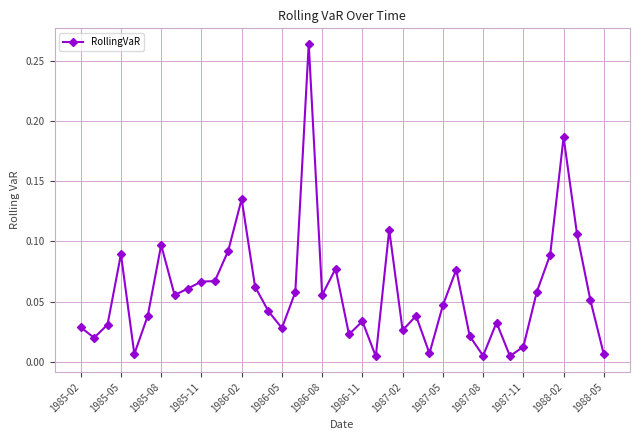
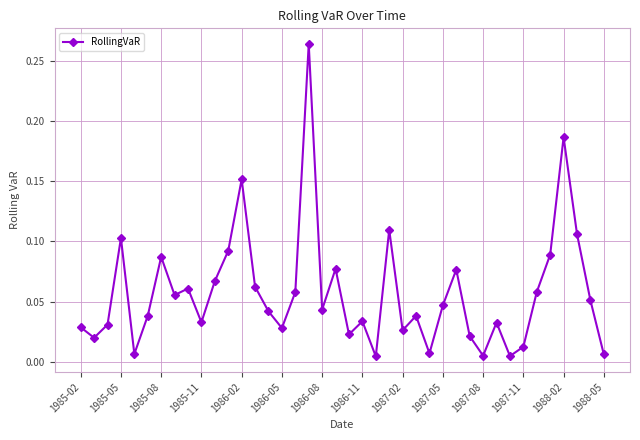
  {
    "1985-02": 0.029,
-   "1985-05": 0.089,
-   "1985-08": 0.097,
-   "1985-11": 0.067,
-   "1986-02": 0.135,
+   "1985-05": 0.103,
+   "1985-08": 0.087,
+   "1985-11": 0.033,
+   "1986-02": 0.152,
    "1986-05": 0.028,
-   "1986-08": 0.055,
+   "1986-08": 0.043,
    "1986-11": 0.034,
    "1987-02": 0.026,
    "1987-05": 0.047,
    "1987-08": 0.005,
    "1987-11": 0.012,
    "1988-02": 0.187,
    "1988-05": 0.006
  }
